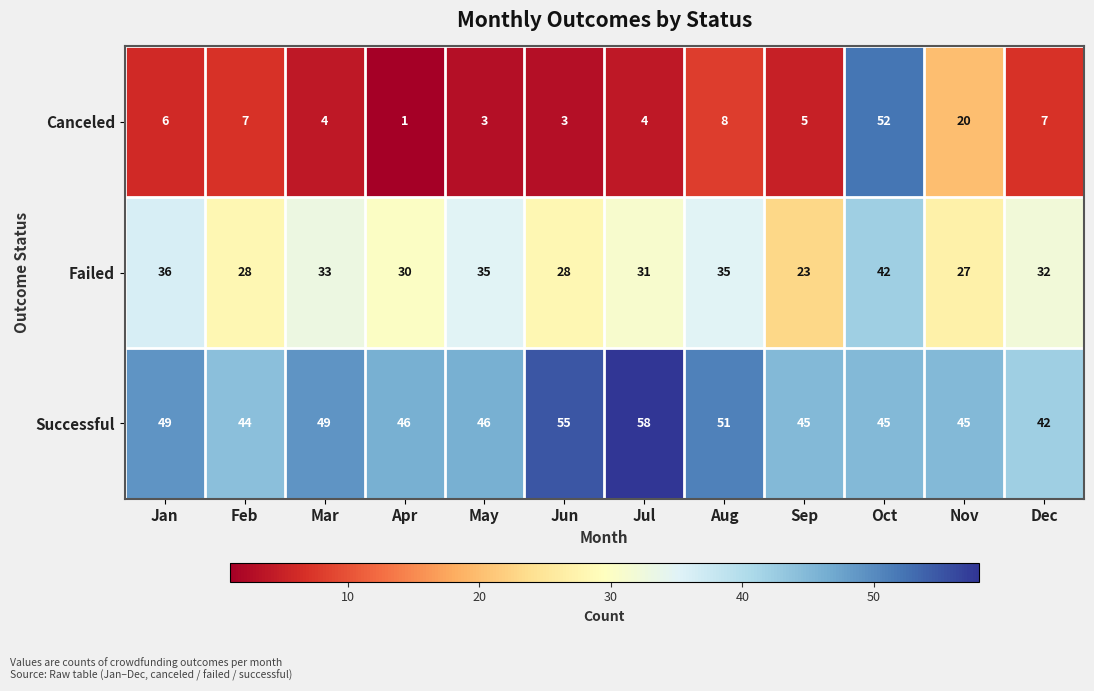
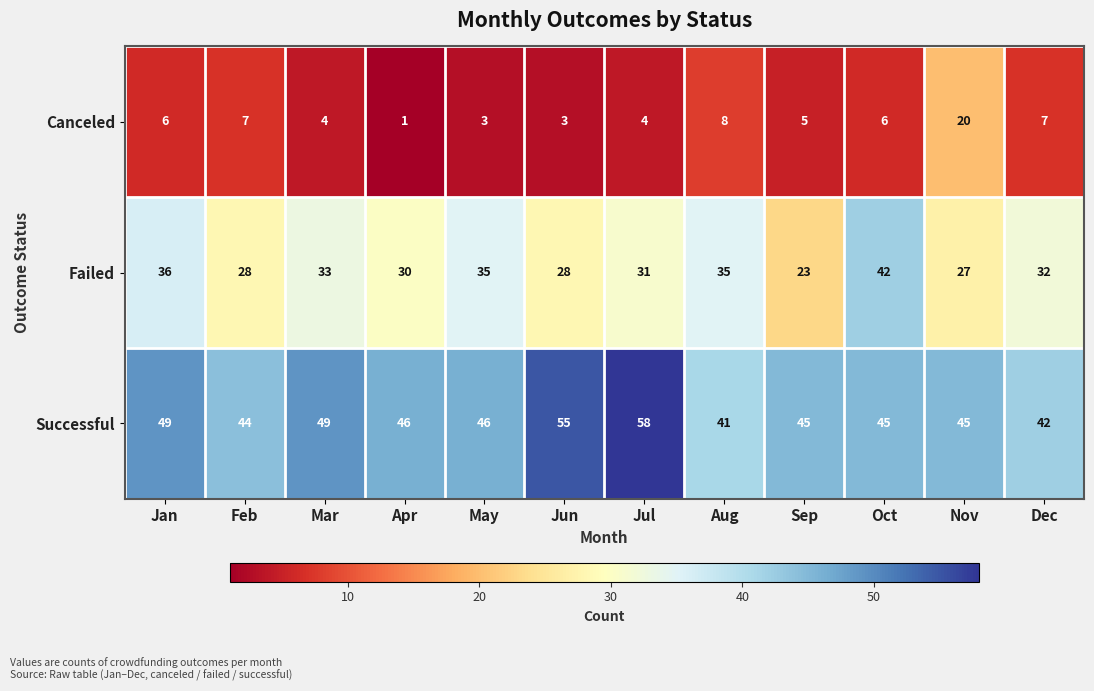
  {
    "Canceled": {
      "Jan": 6,
      "Feb": 7,
      "Mar": 4,
      "Apr": 1,
      "May": 3,
      "Jun": 3,
      "Jul": 4,
      "Aug": 8,
      "Sep": 5,
-     "Oct": 52,
+     "Oct": 6,
      "Nov": 20,
      "Dec": 7
    },
    "Failed": {
      "Jan": 36,
      "Feb": 28,
      "Mar": 33,
      "Apr": 30,
      "May": 35,
      "Jun": 28,
      "Jul": 31,
      "Aug": 35,
      "Sep": 23,
      "Oct": 42,
      "Nov": 27,
      "Dec": 32
    },
    "Successful": {
      "Jan": 49,
      "Feb": 44,
      "Mar": 49,
      "Apr": 46,
      "May": 46,
      "Jun": 55,
      "Jul": 58,
-     "Aug": 51,
+     "Aug": 41,
      "Sep": 45,
      "Oct": 45,
      "Nov": 45,
      "Dec": 42
    }
  }
